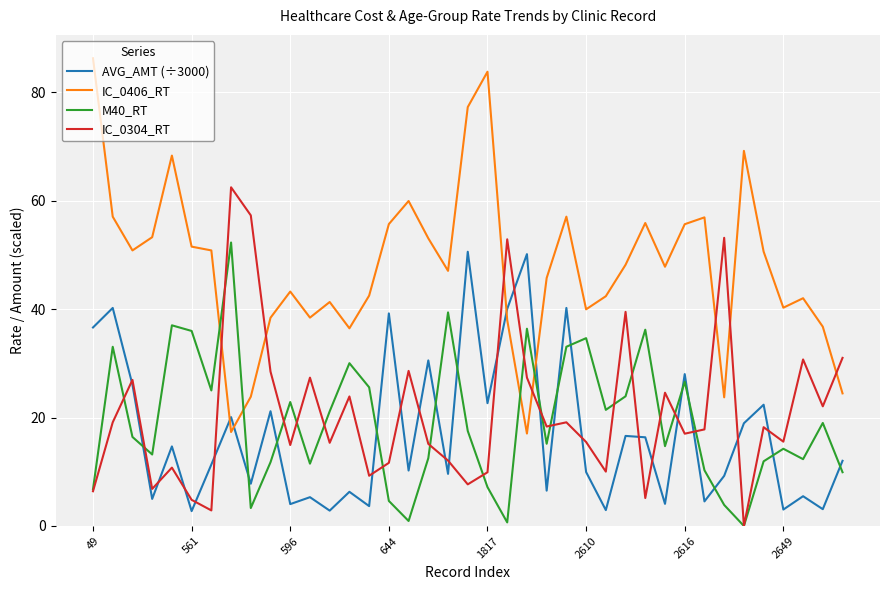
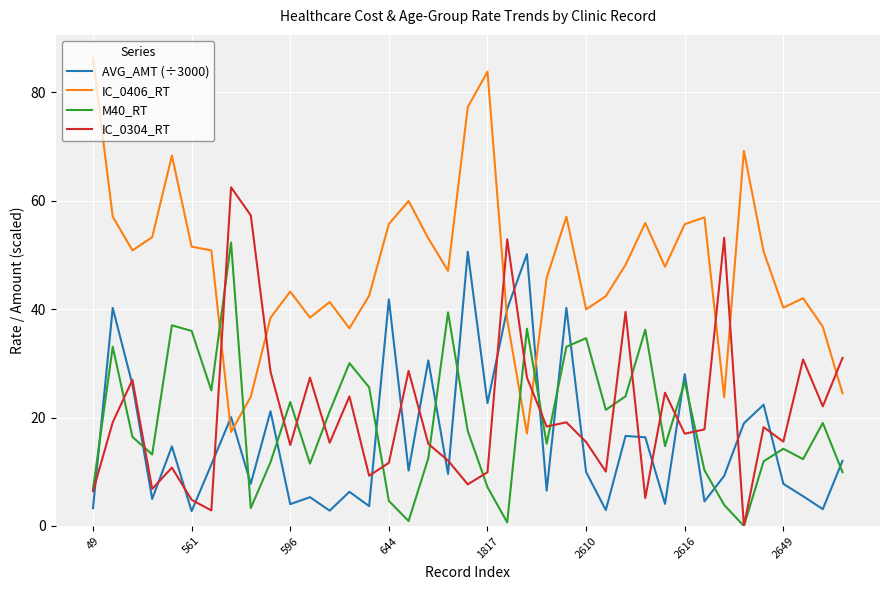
  {
    "AVG_AMT (÷3000)": {
-     "49": 37,
+     "49": 3,
      "561": 3,
      "596": 4,
-     "644": 39,
+     "644": 42,
      "1817": 23,
      "2610": 10,
      "2616": 28,
-     "2649": 3
+     "2649": 8
    },
    "IC_0406_RT": {
      "561": 52,
      "596": 43,
      "644": 56,
      "1817": 84,
      "2610": 40,
      "2616": 56,
      "2649": 40
    },
    "M40_RT": {
      "561": 36,
      "596": 23,
      "644": 5,
      "1817": 7,
      "2610": 35,
      "2616": 27,
      "2649": 14
    },
    "IC_0304_RT": {
      "561": 5,
      "596": 15,
      "644": 12,
      "1817": 10,
      "2610": 16,
      "2616": 17,
      "2649": 16
    }
  }
